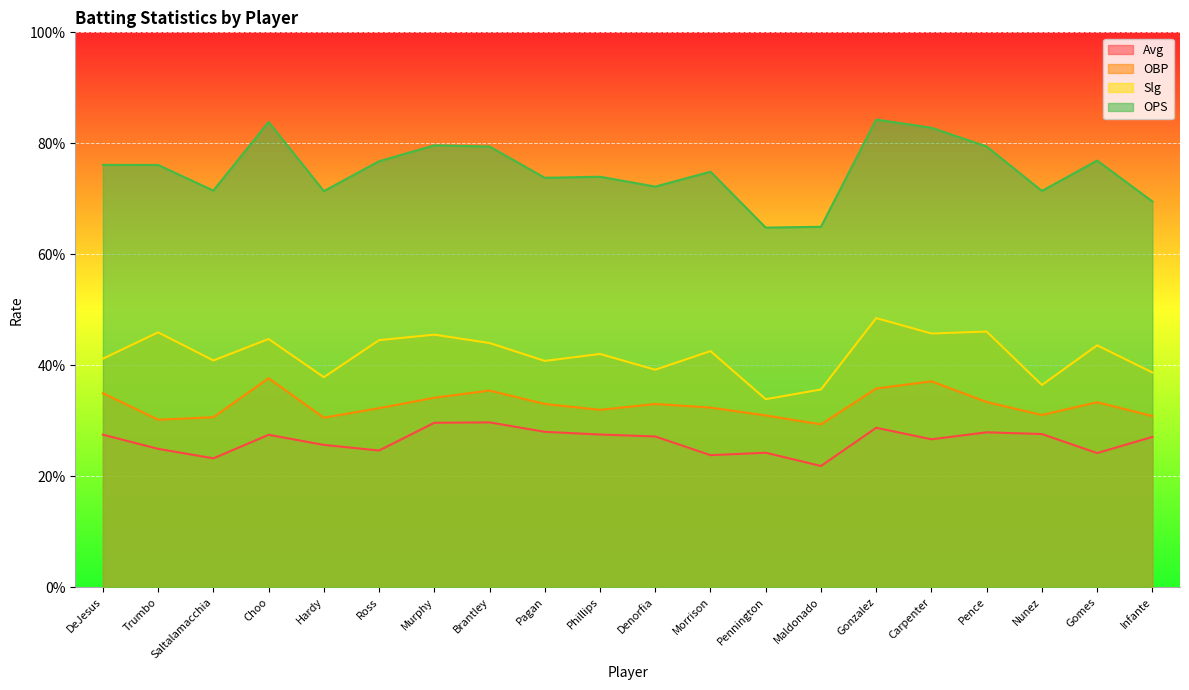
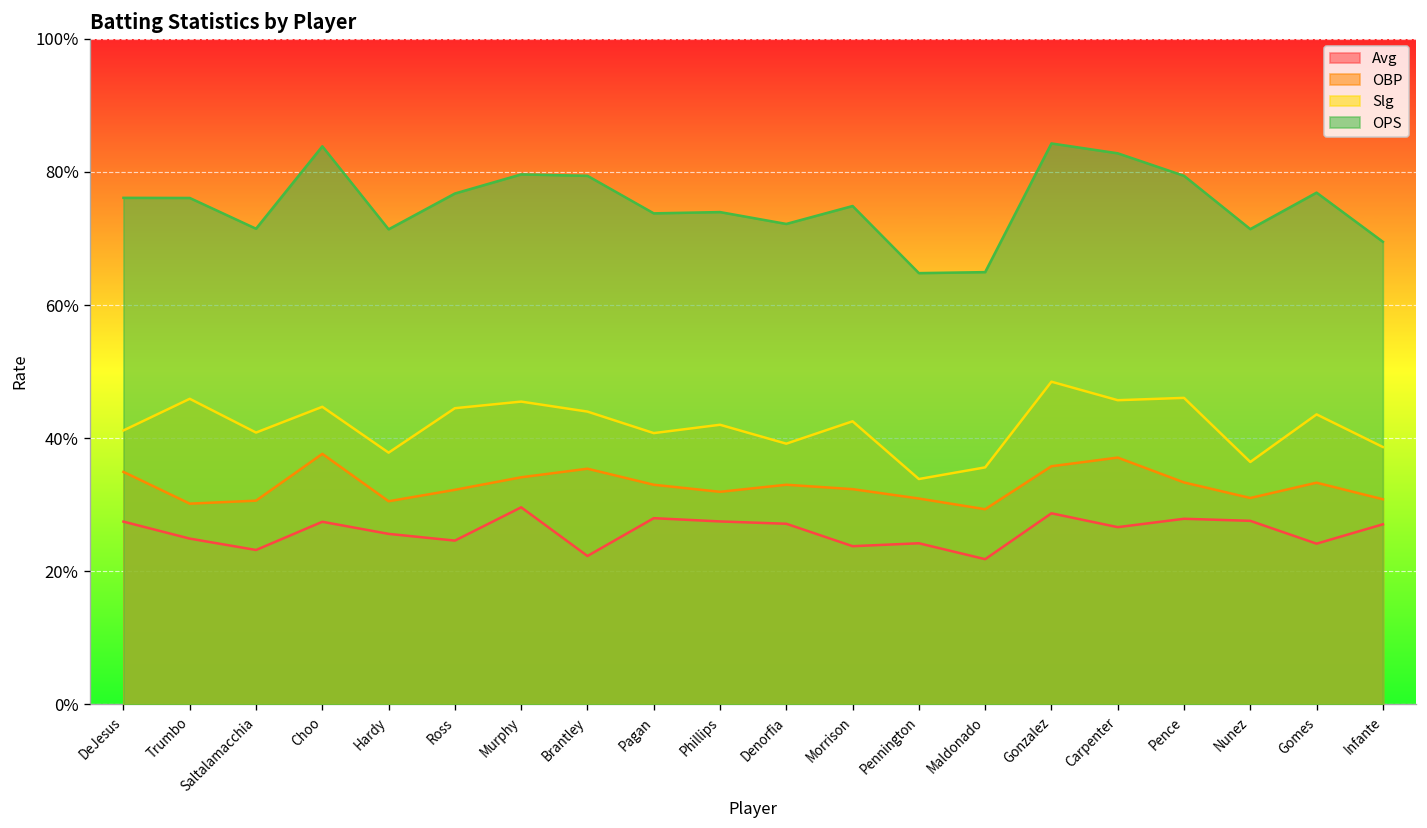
  {
    "Avg": {
      "DeJesus": "27%",
      "Trumbo": "25%",
      "Saltalamacchia": "23%",
      "Choo": "27%",
      "Hardy": "26%",
      "Ross": "25%",
      "Murphy": "30%",
-     "Brantley": "30%",
+     "Brantley": "22%",
      "Pagan": "28%",
      "Phillips": "28%",
      "Denorfia": "27%",
      "Morrison": "24%",
      "Pennington": "24%",
      "Maldonado": "22%",
      "Gonzalez": "29%",
      "Carpenter": "27%",
      "Pence": "28%",
      "Nunez": "28%",
      "Gomes": "24%",
      "Infante": "27%"
    },
    "OBP": {
      "DeJesus": "35%",
      "Trumbo": "30%",
      "Saltalamacchia": "31%",
      "Choo": "38%",
      "Hardy": "31%",
      "Ross": "32%",
      "Murphy": "34%",
      "Brantley": "35%",
      "Pagan": "33%",
      "Phillips": "32%",
      "Denorfia": "33%",
      "Morrison": "32%",
      "Pennington": "31%",
      "Maldonado": "29%",
      "Gonzalez": "36%",
      "Carpenter": "37%",
      "Pence": "33%",
      "Nunez": "31%",
      "Gomes": "33%",
      "Infante": "31%"
    },
    "Slg": {
      "DeJesus": "41%",
      "Trumbo": "46%",
      "Saltalamacchia": "41%",
      "Choo": "45%",
      "Hardy": "38%",
      "Ross": "45%",
      "Murphy": "46%",
      "Brantley": "44%",
      "Pagan": "41%",
      "Phillips": "42%",
      "Denorfia": "39%",
      "Morrison": "43%",
      "Pennington": "34%",
      "Maldonado": "36%",
      "Gonzalez": "48%",
      "Carpenter": "46%",
      "Pence": "46%",
      "Nunez": "36%",
      "Gomes": "44%",
      "Infante": "39%"
    },
    "OPS": {
      "DeJesus": "76%",
      "Trumbo": "76%",
      "Saltalamacchia": "71%",
      "Choo": "84%",
      "Hardy": "71%",
      "Ross": "77%",
      "Murphy": "80%",
      "Brantley": "79%",
      "Pagan": "74%",
      "Phillips": "74%",
      "Denorfia": "72%",
      "Morrison": "75%",
      "Pennington": "65%",
      "Maldonado": "65%",
      "Gonzalez": "84%",
      "Carpenter": "83%",
      "Pence": "79%",
      "Nunez": "71%",
      "Gomes": "77%",
      "Infante": "70%"
    }
  }
